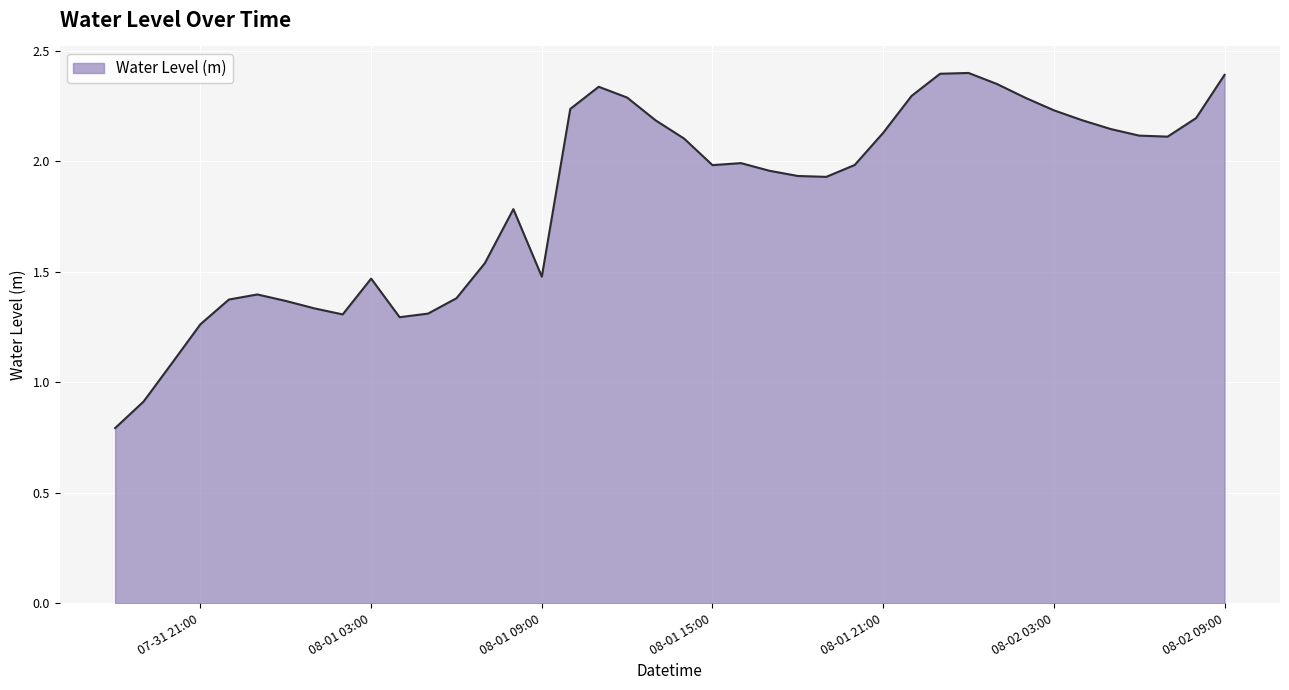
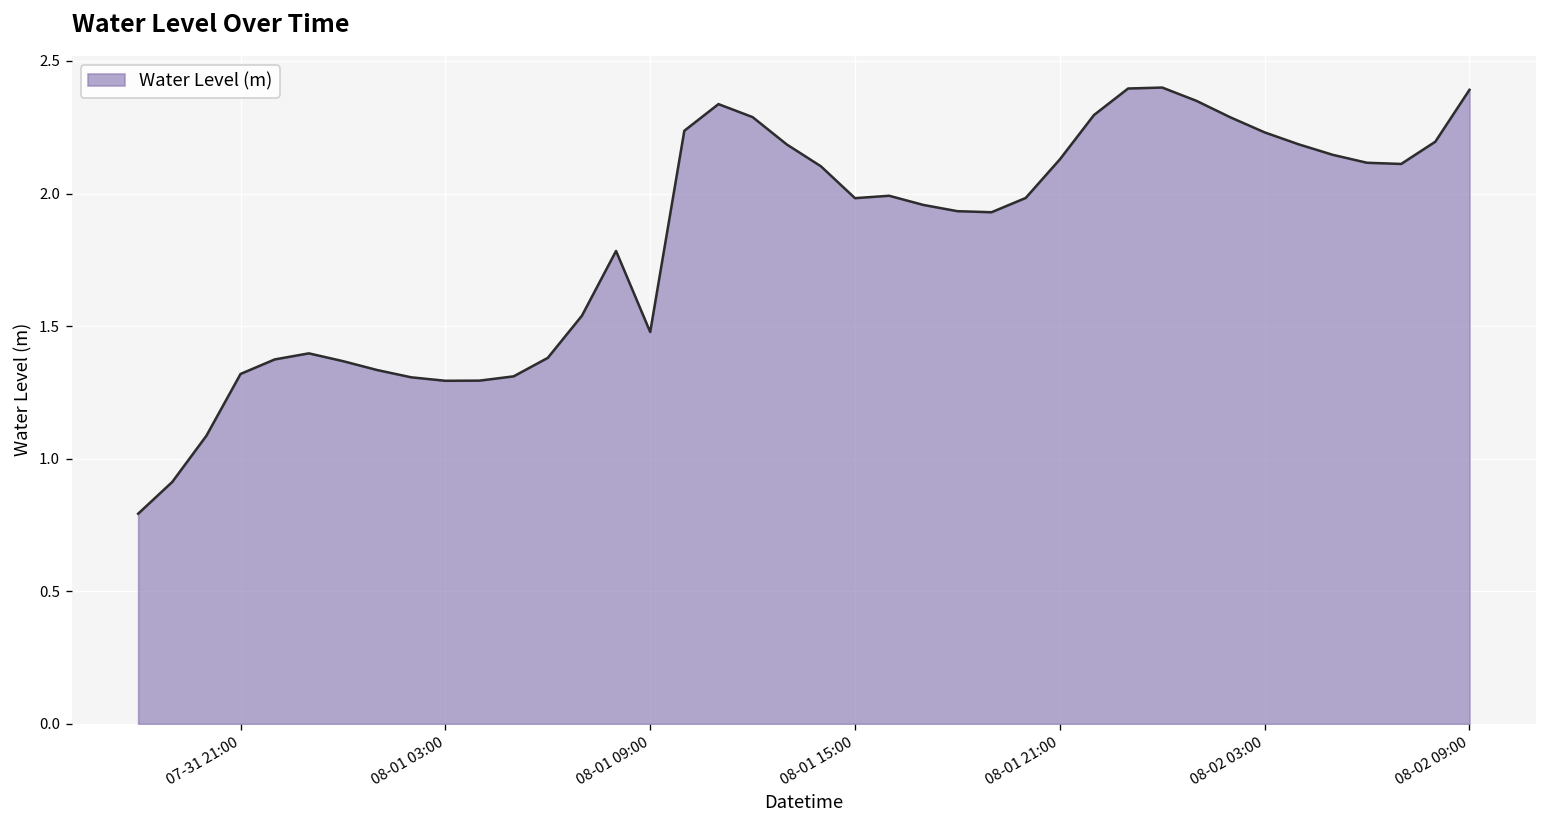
  {
-   "07-31 21:00": 1.26,
-   "08-01 03:00": 1.47,
+   "07-31 21:00": 1.32,
+   "08-01 03:00": 1.29,
    "08-01 09:00": 1.48,
    "08-01 15:00": 1.98,
    "08-01 21:00": 2.13,
    "08-02 03:00": 2.23,
    "08-02 09:00": 2.39
  }
